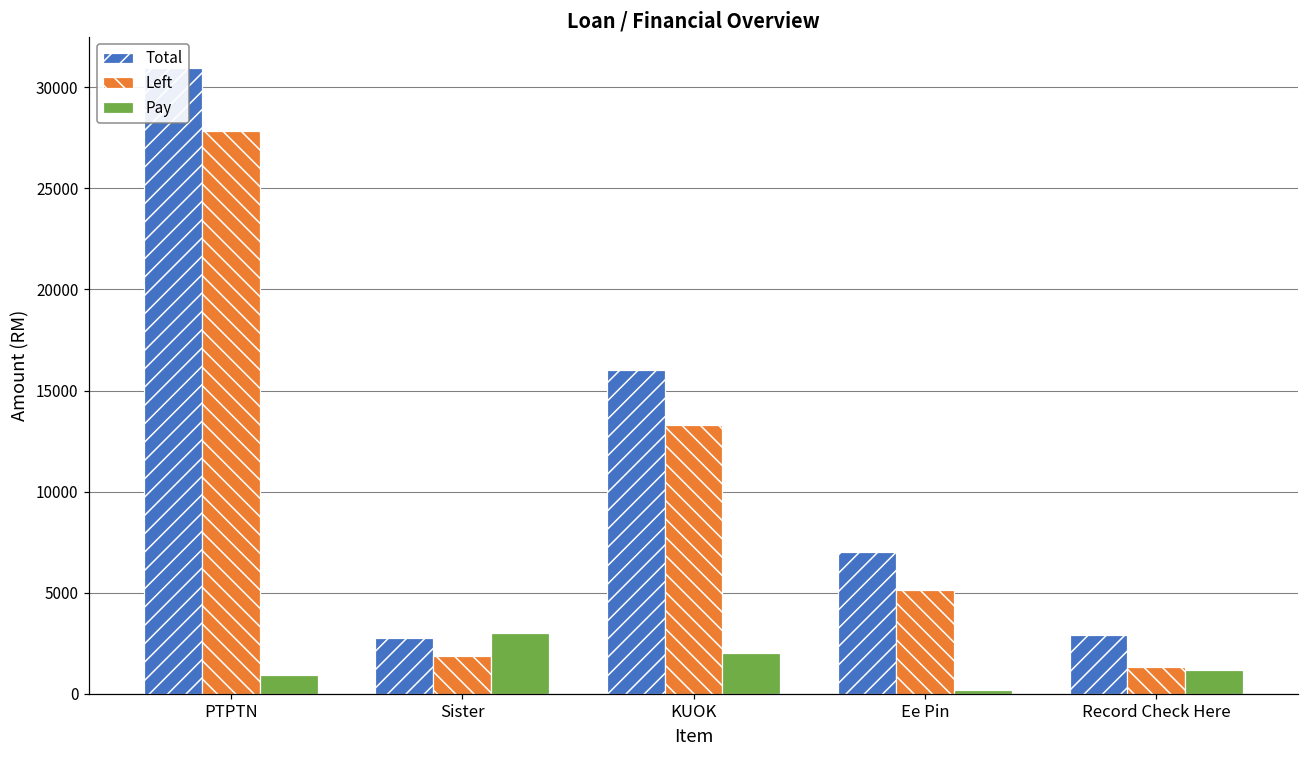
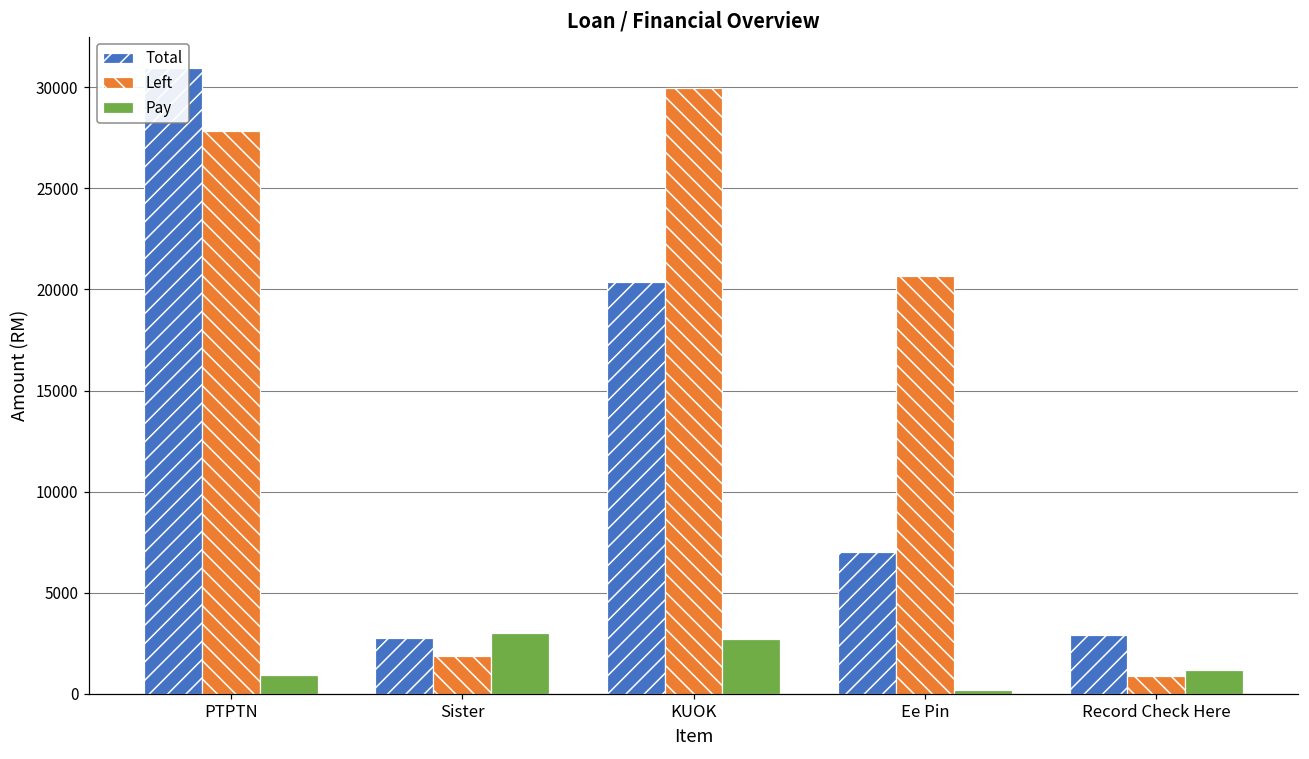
  {
    "Total": {
      "Sister": 2700,
-     "KUOK": 16000,
+     "KUOK": 20400,
      "Ee Pin": 7000,
      "Record Check Here": 2900
    },
    "Left": {
      "PTPTN": 27800,
      "Sister": 1800,
-     "KUOK": 13300,
-     "Ee Pin": 5100,
-     "Record Check Here": 1300
+     "KUOK": 30000,
+     "Ee Pin": 20700,
+     "Record Check Here": 900
    },
    "Pay": {
      "PTPTN": 900,
      "Sister": 3000,
-     "KUOK": 2000,
+     "KUOK": 2700,
      "Ee Pin": 200,
      "Record Check Here": 1200
    }
  }
